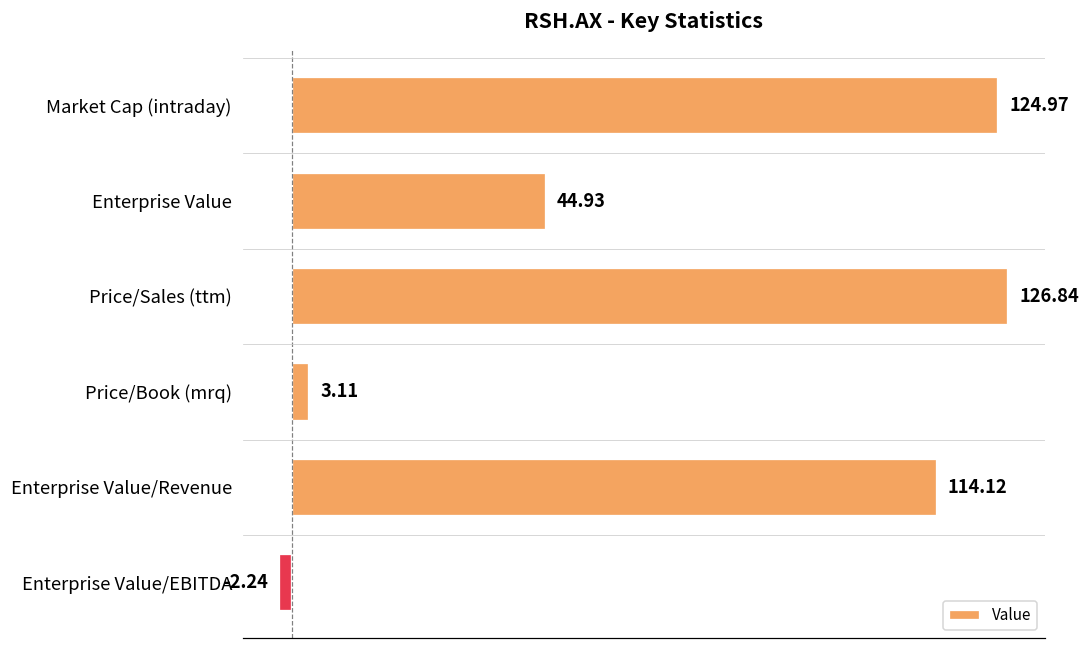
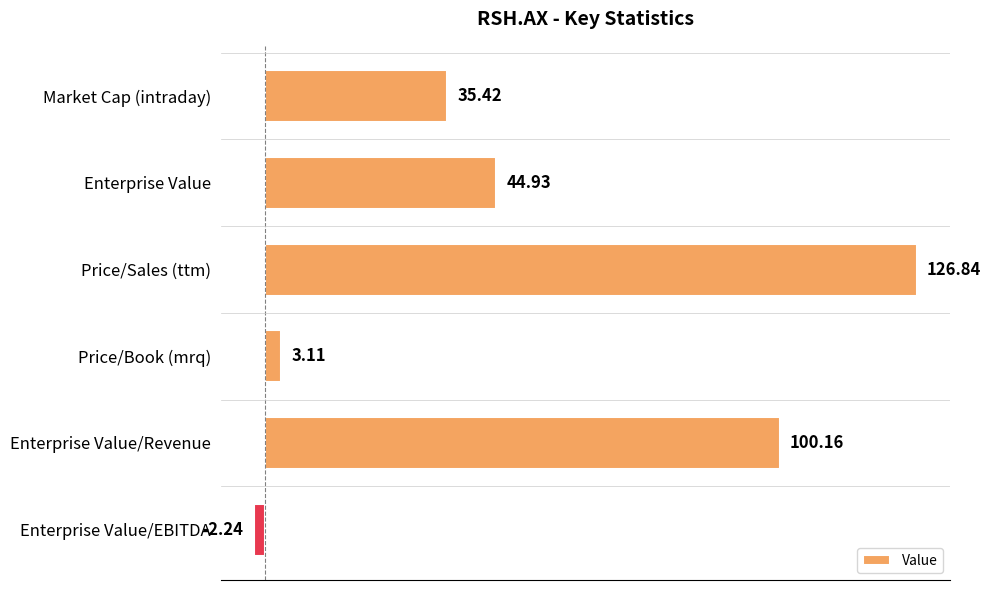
  {
-   "Market Cap (intraday)": 124.97,
+   "Market Cap (intraday)": 35.42,
    "Enterprise Value": 44.93,
    "Price/Sales (ttm)": 126.84,
    "Price/Book (mrq)": 3.11,
-   "Enterprise Value/Revenue": 114.12,
+   "Enterprise Value/Revenue": 100.16,
    "Enterprise Value/EBITDA": -2.24
  }
